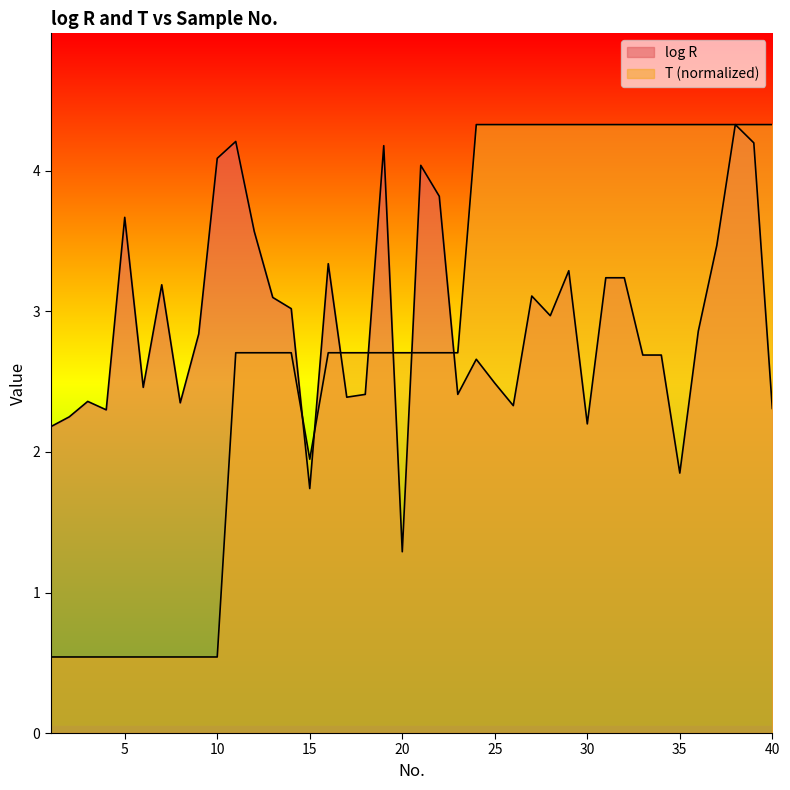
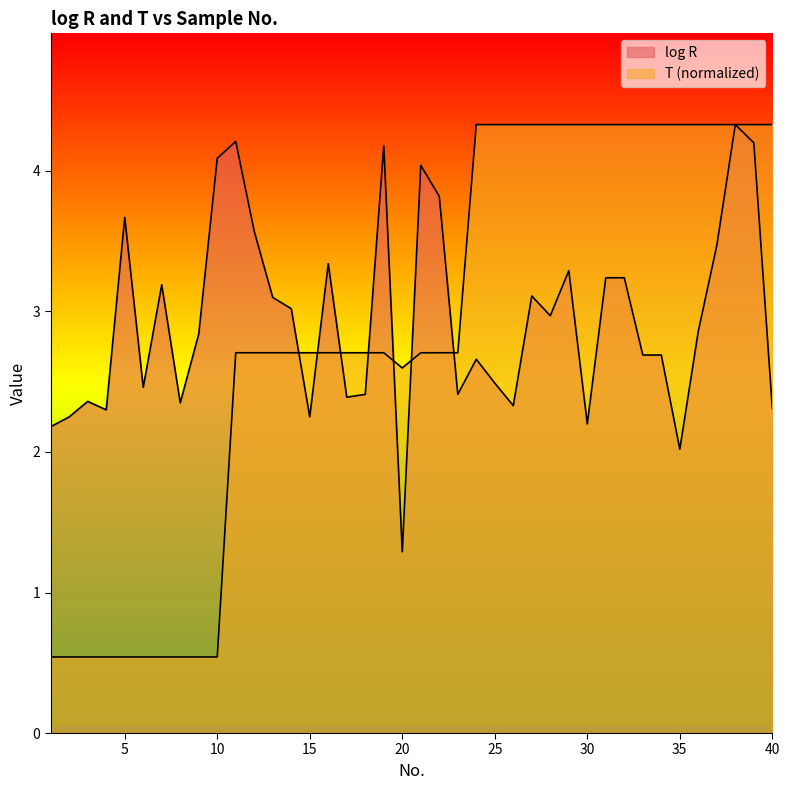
  {
    "log R": {
      "5": 3.67,
      "10": 4.09,
-     "15": 1.74,
+     "15": 2.25,
      "20": 1.29,
      "25": 2.49,
      "30": 2.20,
-     "35": 1.85,
+     "35": 2.02,
      "40": 2.31
    },
    "T (normalized)": {
      "5": 0.54,
      "10": 0.54,
-     "15": 1.95,
-     "20": 2.71,
+     "15": 2.71,
+     "20": 2.60,
      "25": 4.33,
      "30": 4.33,
      "35": 4.33,
      "40": 4.33
    }
  }
